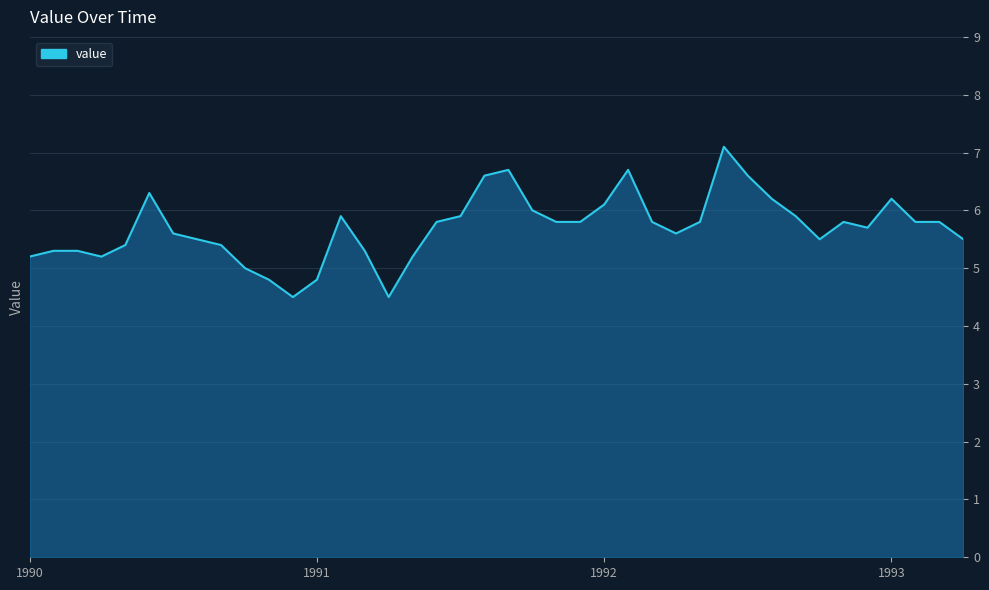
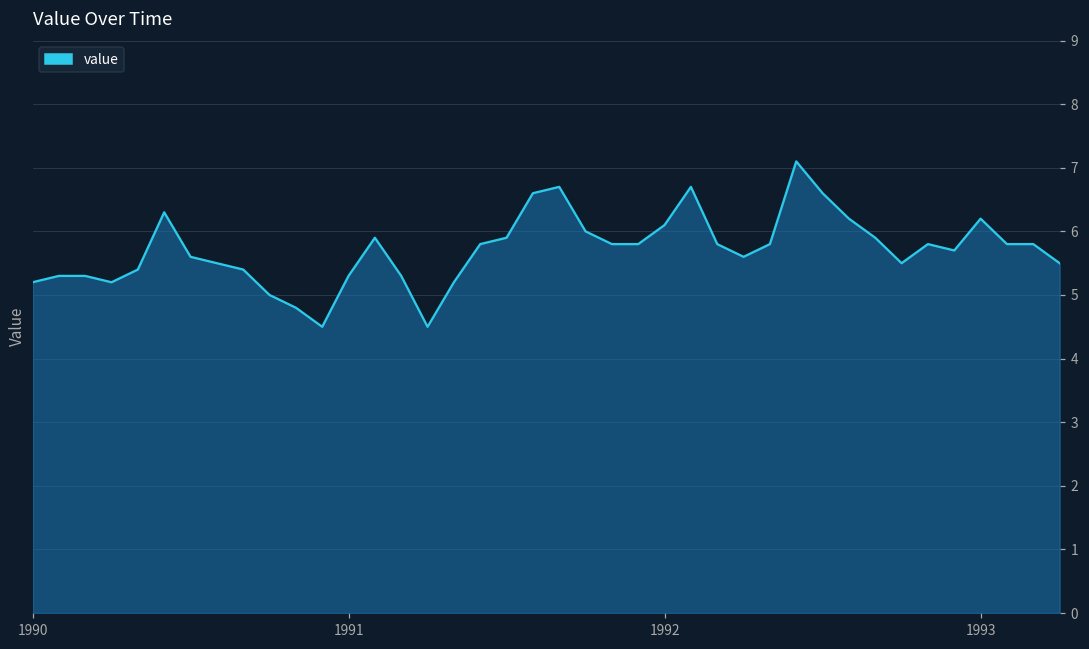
  {
    "1990": 5.2,
-   "1991": 4.8,
+   "1991": 5.3,
    "1992": 6.1,
    "1993": 6.2
  }
